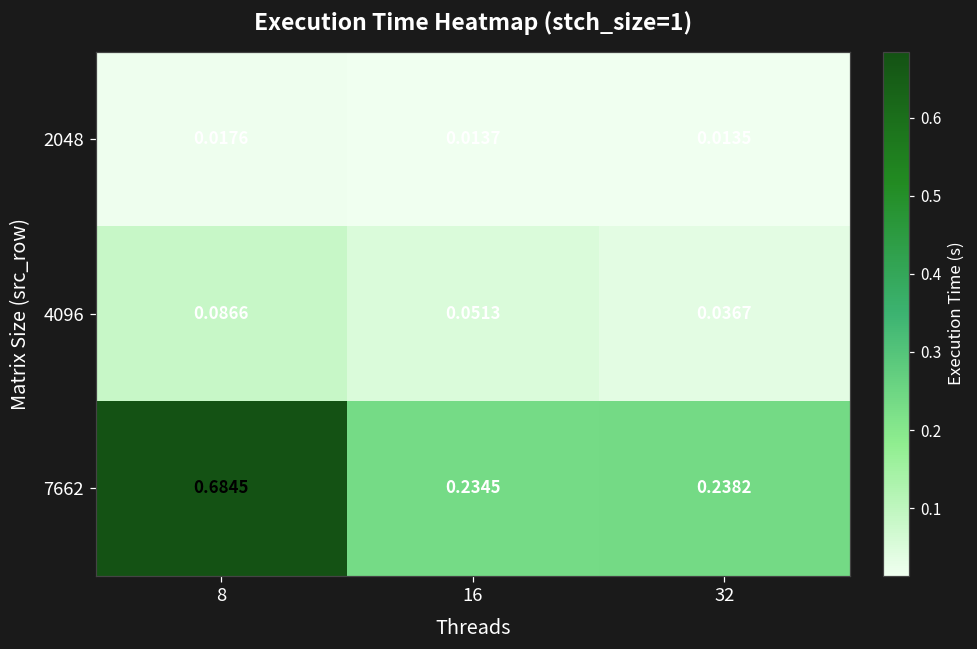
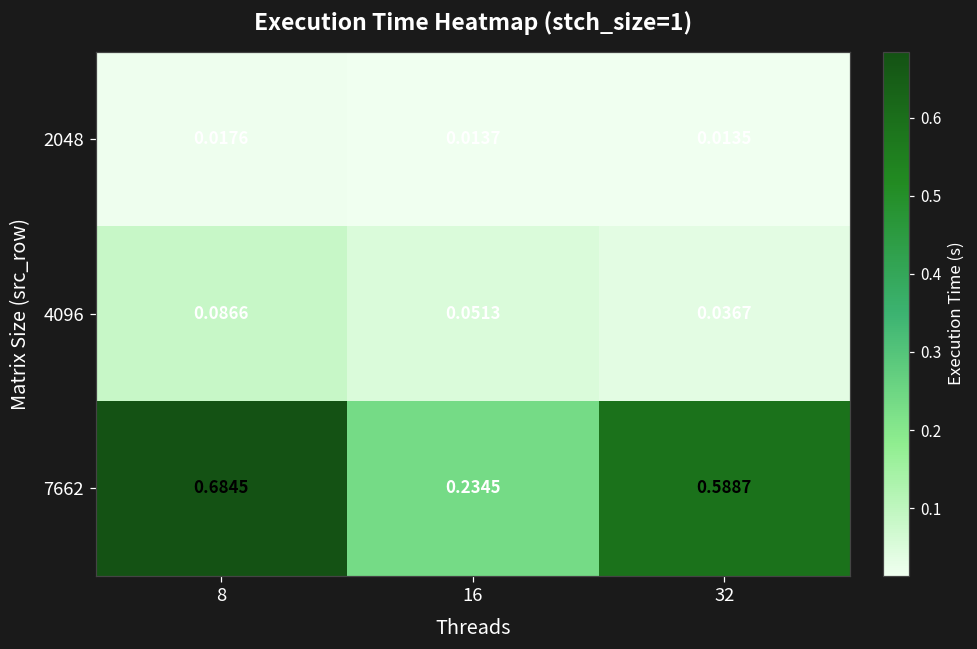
  {
    "4096": {
      "8": 0.0866
    },
    "7662": {
      "8": 0.6845,
      "16": 0.2345,
-     "32": 0.2382
+     "32": 0.5887
    }
  }
